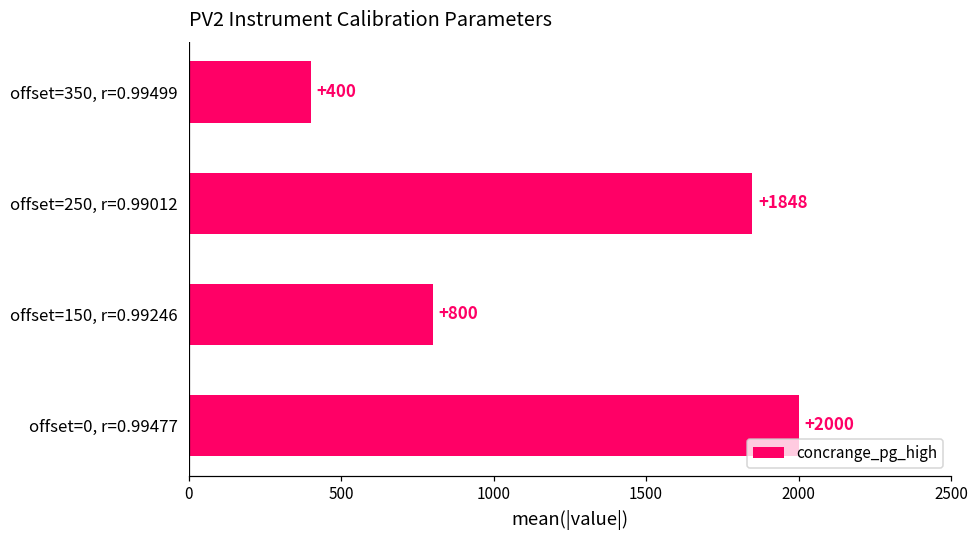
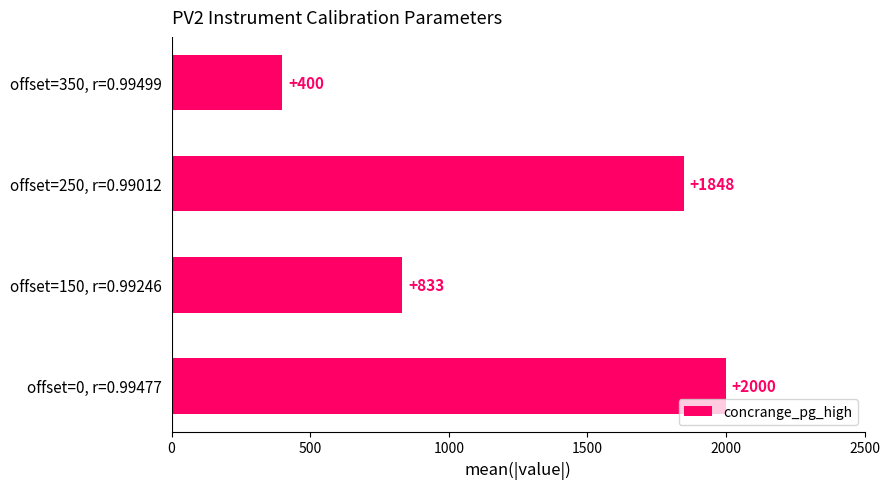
  {
    "offset=350, r=0.99499": "+400",
    "offset=250, r=0.99012": "+1848",
-   "offset=150, r=0.99246": "+800",
+   "offset=150, r=0.99246": "+833",
    "offset=0, r=0.99477": "+2000"
  }
